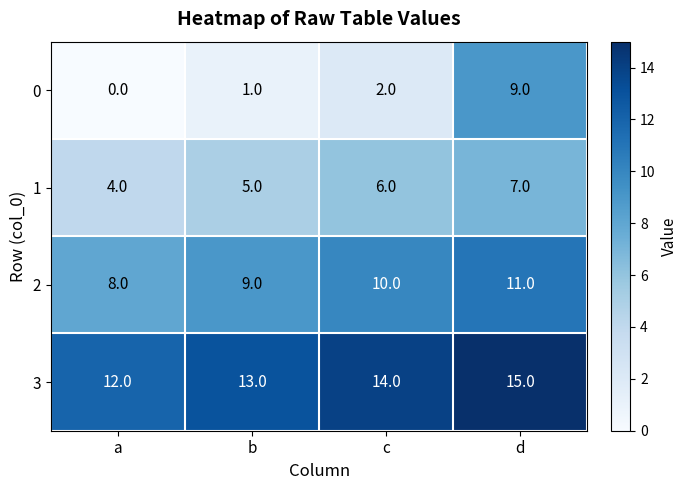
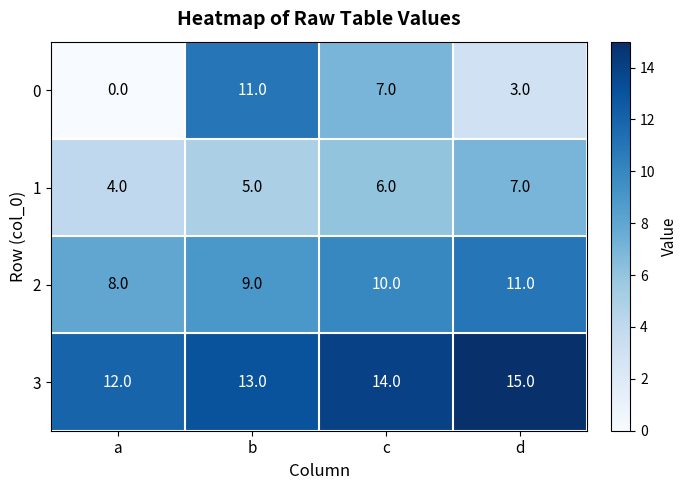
  {
    "0": {
      "a": 0.0,
-     "b": 1.0,
-     "c": 2.0,
-     "d": 9.0
+     "b": 11.0,
+     "c": 7.0,
+     "d": 3.0
    },
    "1": {
      "a": 4.0,
      "b": 5.0,
      "c": 6.0,
      "d": 7.0
    },
    "2": {
      "a": 8.0,
      "b": 9.0,
      "c": 10.0,
      "d": 11.0
    },
    "3": {
      "a": 12.0,
      "b": 13.0,
      "c": 14.0,
      "d": 15.0
    }
  }
